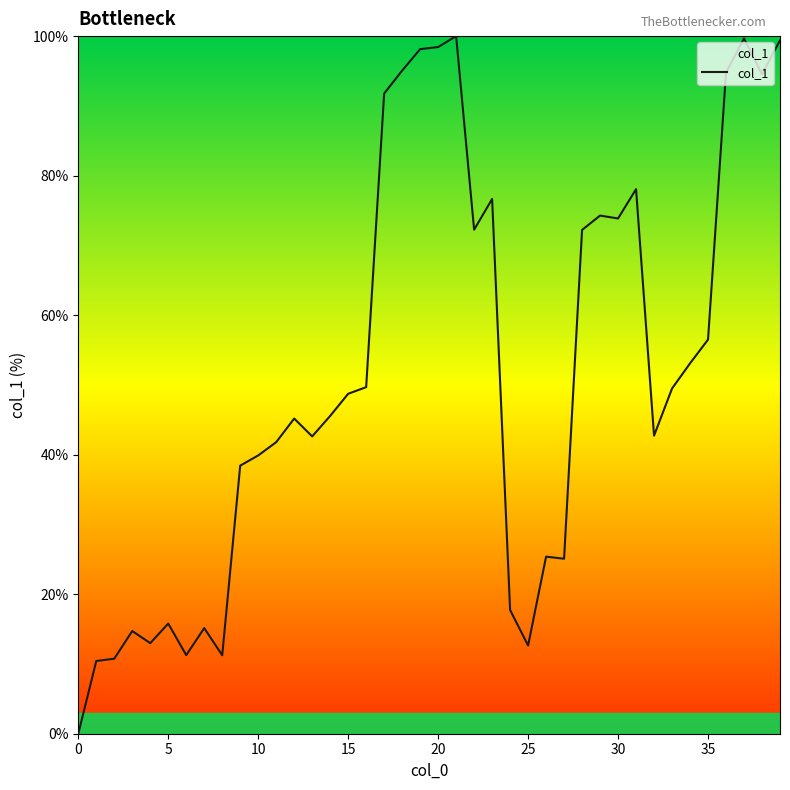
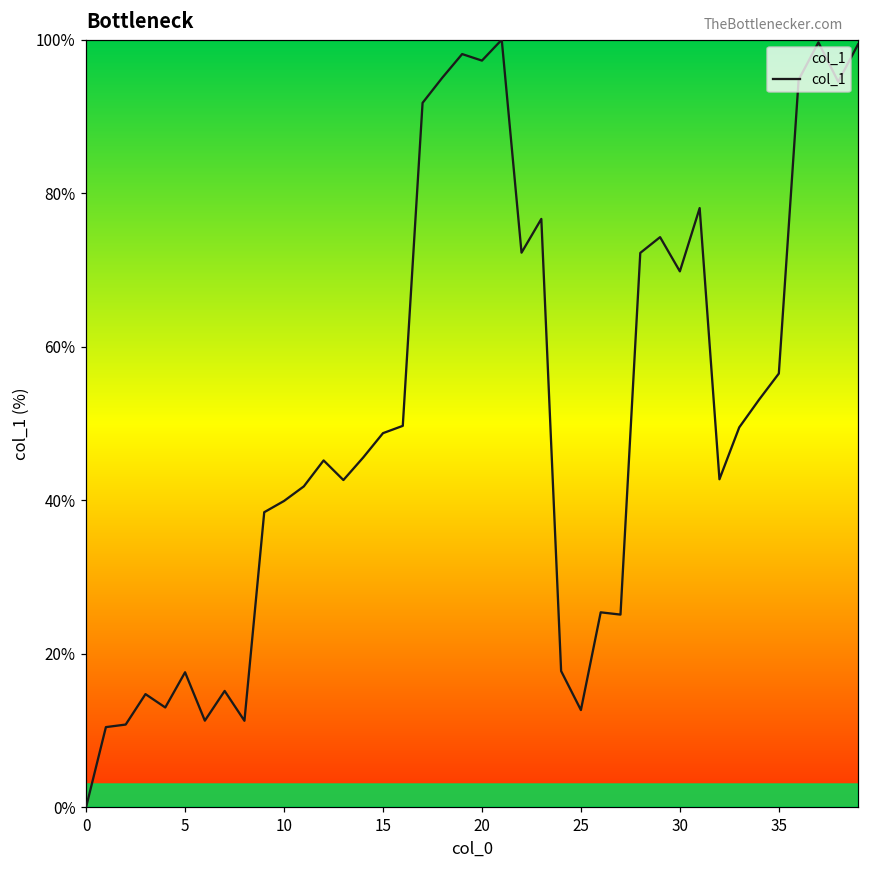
  {
-   "5": "16%",
+   "5": "18%",
    "10": "40%",
    "15": "49%",
-   "20": "98%",
+   "20": "97%",
    "25": "13%",
-   "30": "74%",
+   "30": "70%",
    "35": "56%"
  }
